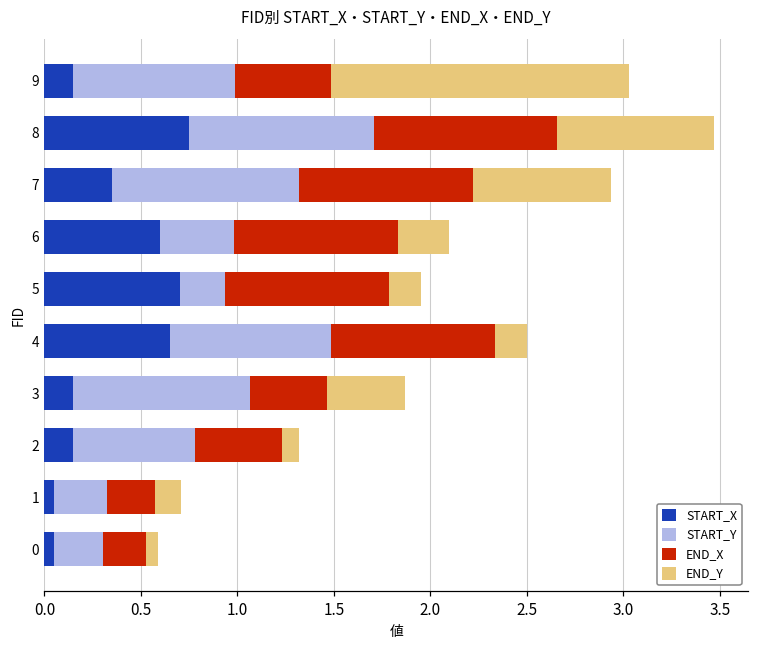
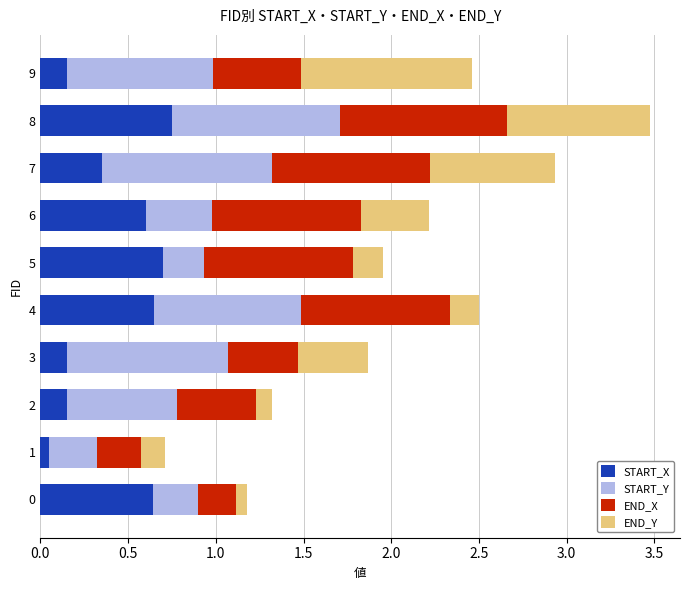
  {
    "START_X": {
      "9": 0.15,
      "8": 0.75,
      "7": 0.35,
      "6": 0.60,
      "5": 0.70,
      "4": 0.65,
      "3": 0.15,
      "2": 0.15,
      "1": 0.05,
-     "0": 0.05
+     "0": 0.64
    },
    "START_Y": {
      "9": 0.84,
      "8": 0.96,
      "7": 0.97,
      "6": 0.38,
      "5": 0.24,
      "4": 0.83,
      "3": 0.92,
      "2": 0.63,
      "1": 0.28,
      "0": 0.26
    },
    "END_X": {
      "9": 0.50,
      "8": 0.95,
      "7": 0.90,
      "6": 0.85,
      "5": 0.85,
      "4": 0.85,
      "3": 0.40,
      "2": 0.45,
      "1": 0.25,
      "0": 0.22
    },
    "END_Y": {
-     "9": 1.54,
+     "9": 0.97,
      "8": 0.82,
      "7": 0.71,
-     "6": 0.27,
+     "6": 0.39,
      "5": 0.17,
      "4": 0.17,
      "3": 0.40,
      "2": 0.09,
      "1": 0.14,
      "0": 0.06
    }
  }
